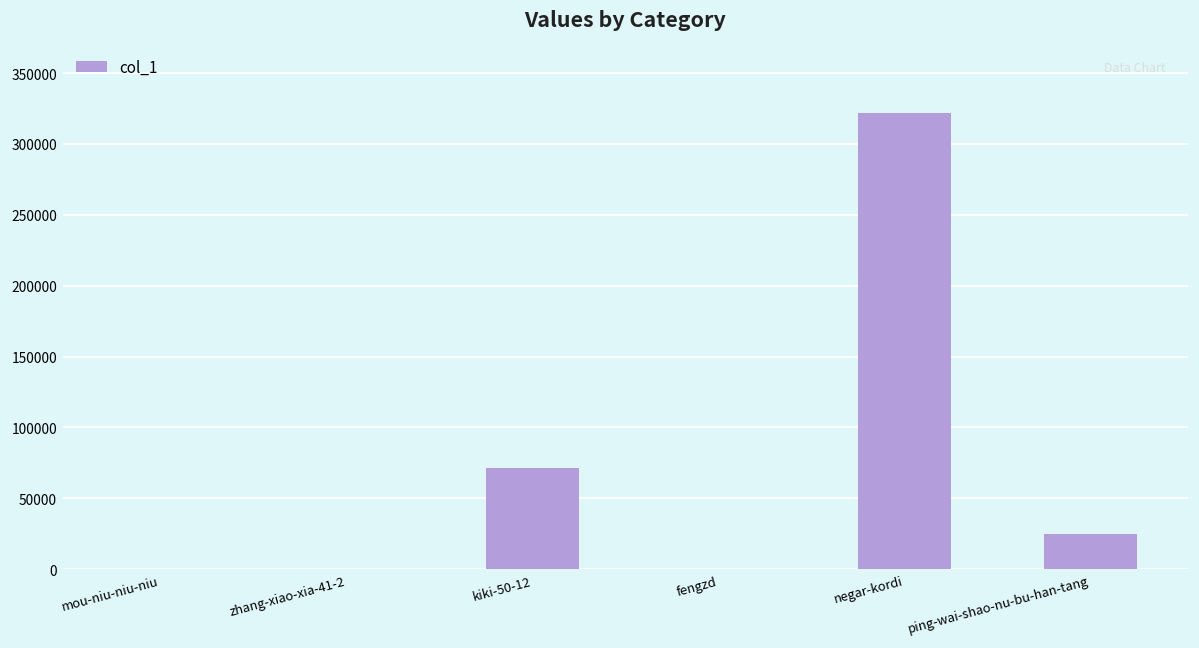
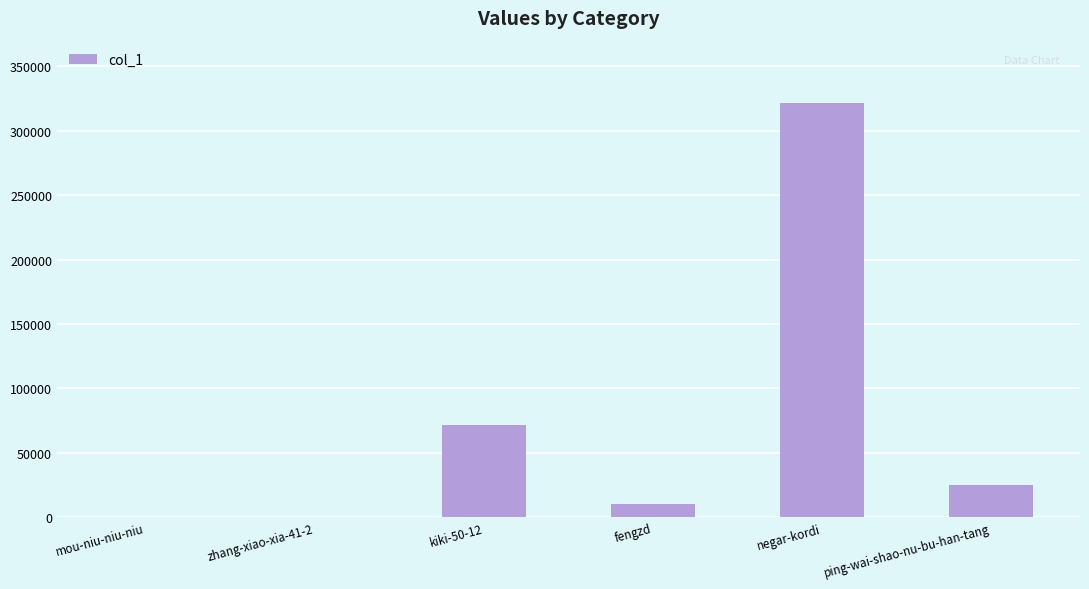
  {
    "kiki-50-12": 72000,
-   "fengzd": 0,
+   "fengzd": 10000,
    "negar-kordi": 322000,
    "ping-wai-shao-nu-bu-han-tang": 25000
  }
